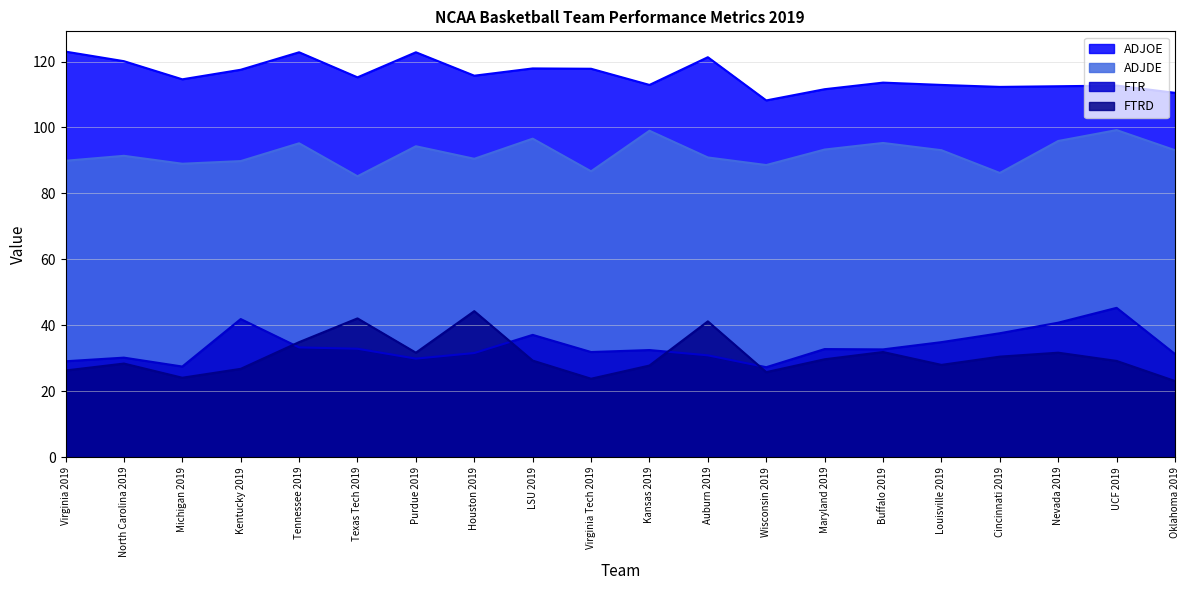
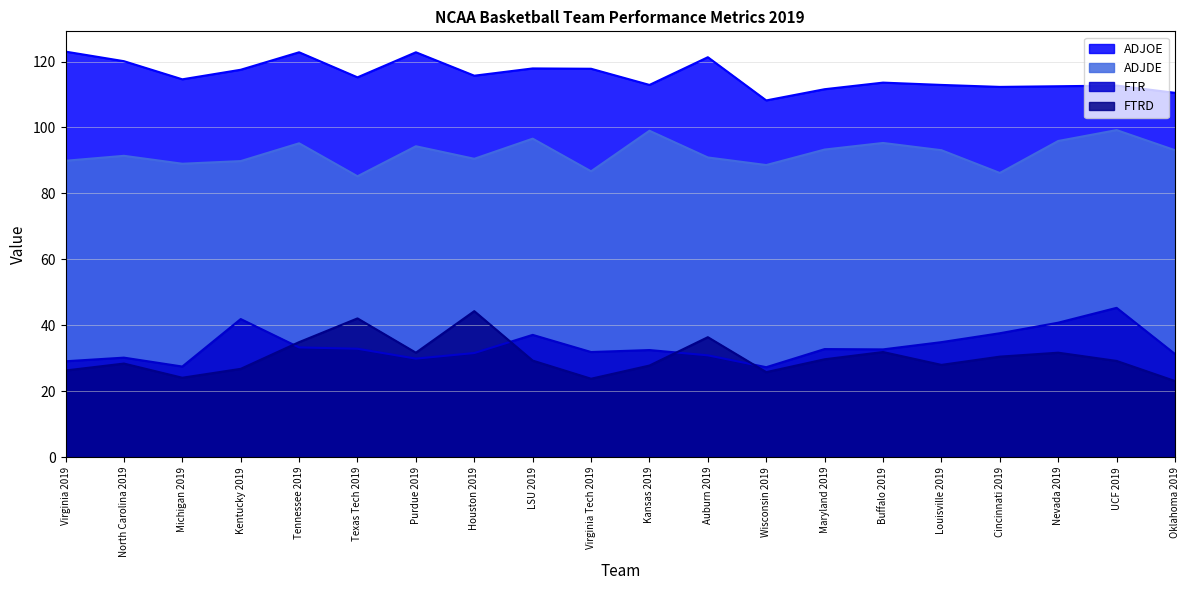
  {
    "ADJDE": {
      "Virginia 2019": 90,
      "North Carolina 2019": 91,
      "Michigan 2019": 89,
      "Kentucky 2019": 90,
      "Tennessee 2019": 95,
      "Texas Tech 2019": 85,
      "Purdue 2019": 94,
      "Houston 2019": 91,
      "LSU 2019": 97,
      "Virginia Tech 2019": 87,
      "Kansas 2019": 99,
      "Auburn 2019": 91,
      "Wisconsin 2019": 89,
      "Maryland 2019": 93,
      "Buffalo 2019": 95,
      "Louisville 2019": 93,
      "Cincinnati 2019": 86,
      "Nevada 2019": 96,
      "UCF 2019": 99,
      "Oklahoma 2019": 93
    },
    "FTRD": {
      "Virginia 2019": 26,
      "North Carolina 2019": 28,
      "Michigan 2019": 24,
      "Kentucky 2019": 27,
      "Tennessee 2019": 35,
      "Texas Tech 2019": 42,
      "Purdue 2019": 32,
      "Houston 2019": 44,
      "LSU 2019": 29,
      "Virginia Tech 2019": 24,
      "Kansas 2019": 28,
-     "Auburn 2019": 41,
+     "Auburn 2019": 36,
      "Wisconsin 2019": 26,
      "Maryland 2019": 30,
      "Buffalo 2019": 32,
      "Louisville 2019": 28,
      "Cincinnati 2019": 31,
      "Nevada 2019": 32,
      "UCF 2019": 29,
      "Oklahoma 2019": 23
    }
  }
